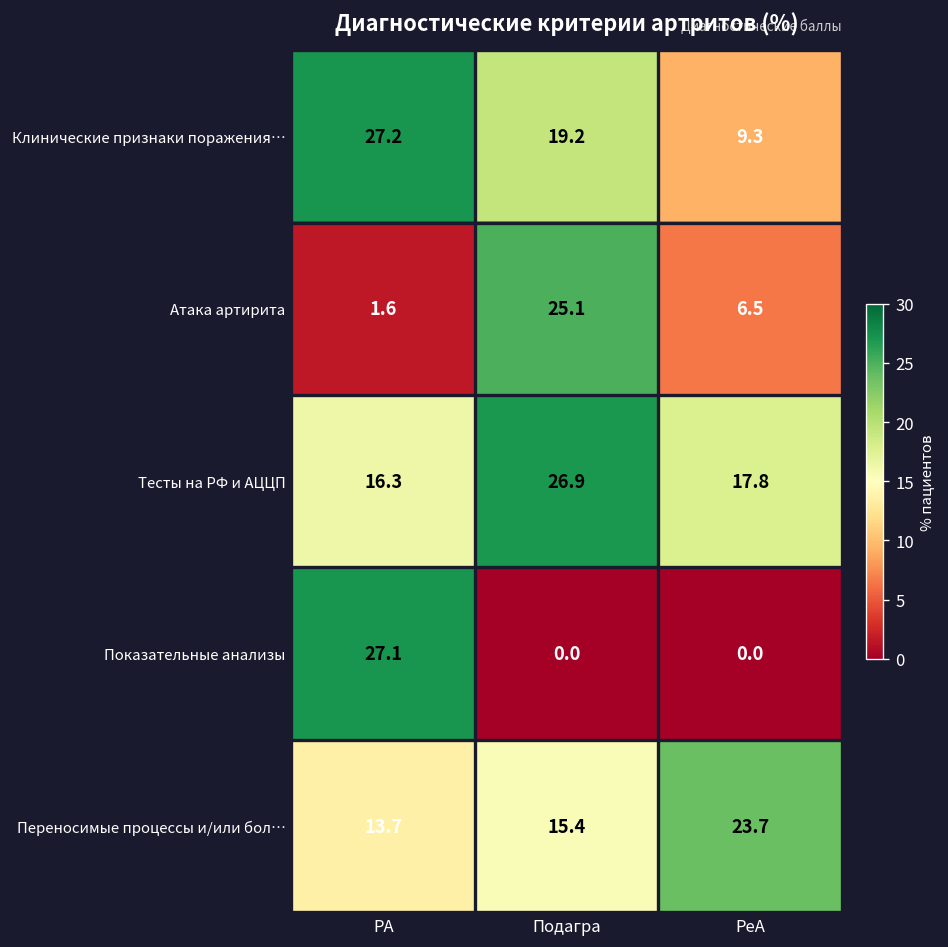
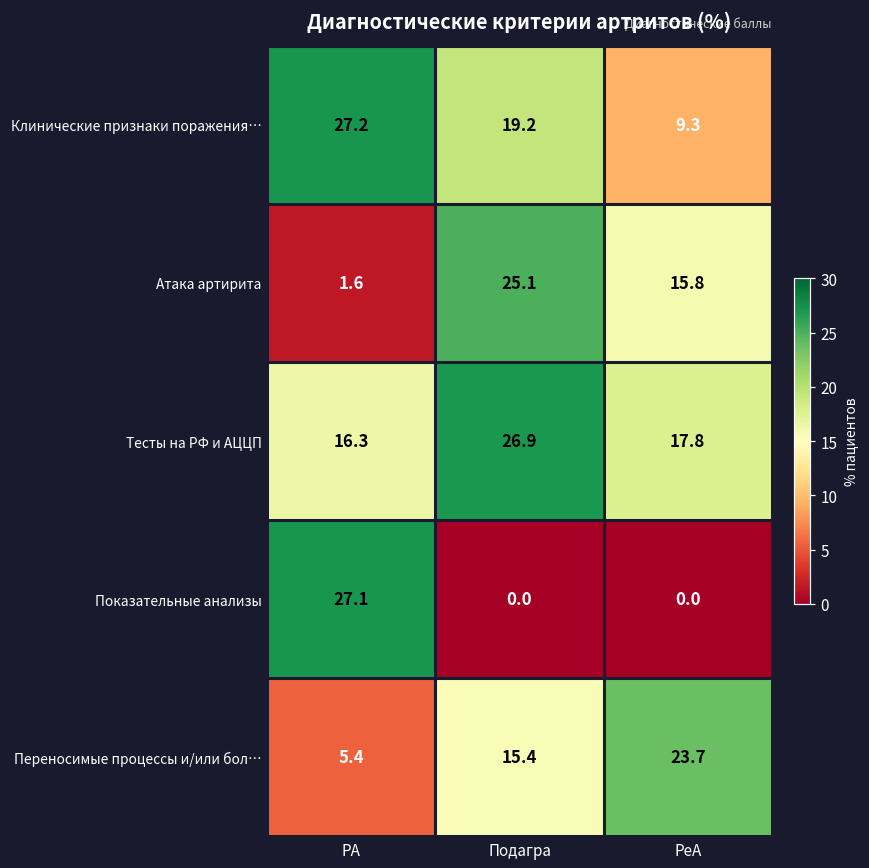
  {
    "Клинические признаки поражения…": {
      "РА": 27.2,
      "Подагра": 19.2,
      "РеА": 9.3
    },
    "Атака артирита": {
      "РА": 1.6,
      "Подагра": 25.1,
-     "РеА": 6.5
+     "РеА": 15.8
    },
    "Тесты на РФ и АЦЦП": {
      "РА": 16.3,
      "Подагра": 26.9,
      "РеА": 17.8
    },
    "Показательные анализы": {
      "РА": 27.1,
      "Подагра": 0.0,
      "РеА": 0.0
    },
    "Переносимые процессы и/или бол…": {
-     "РА": 13.7,
+     "РА": 5.4,
      "Подагра": 15.4,
      "РеА": 23.7
    }
  }
